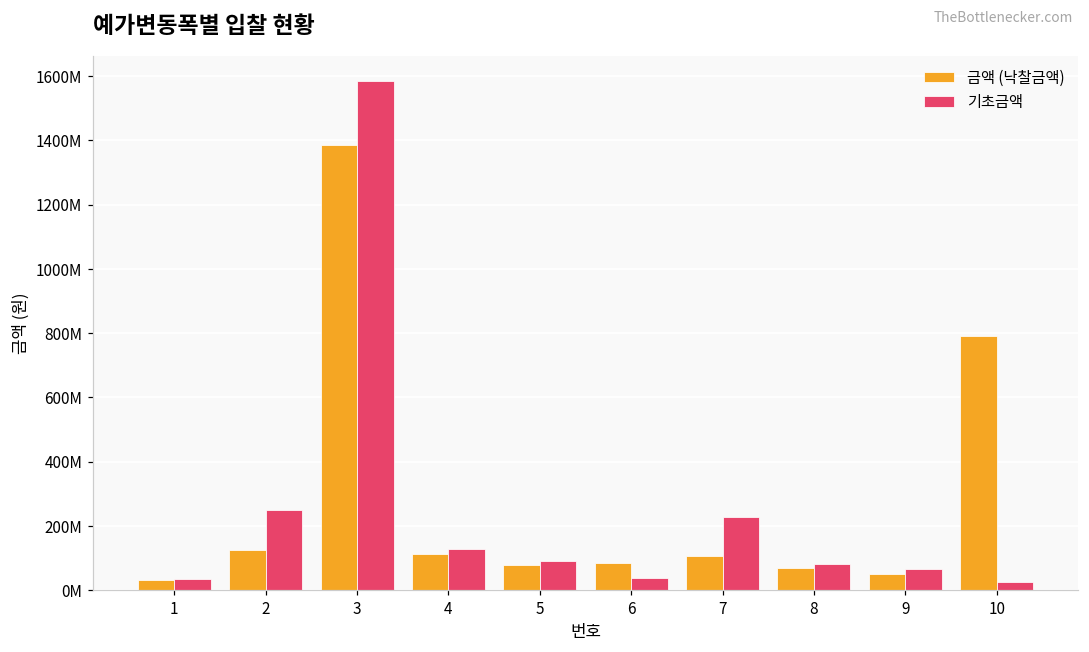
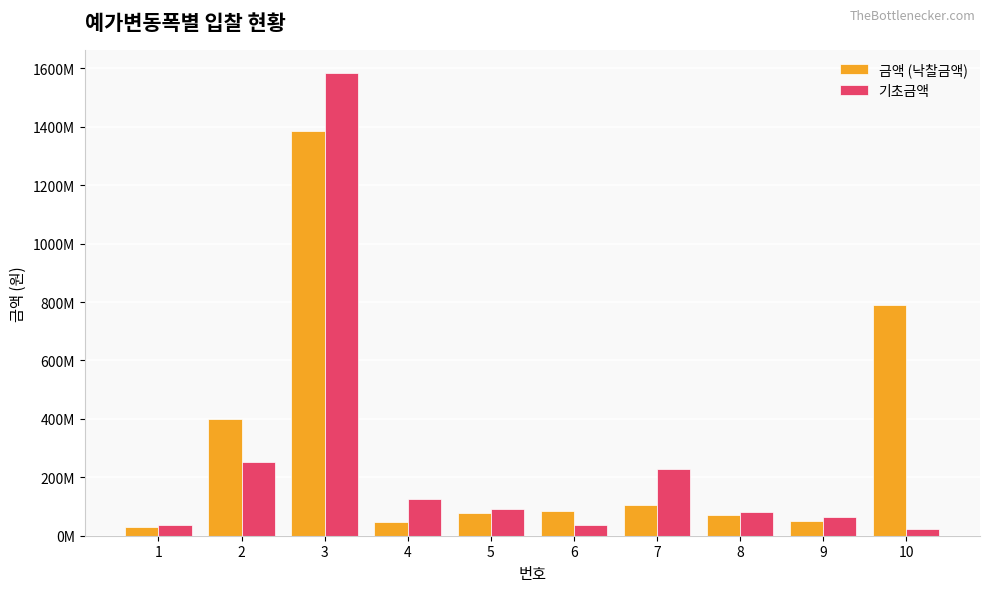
  {
    "금액 (낙찰금액)": {
      "1": 30000000,
-     "2": 120000000,
+     "2": 400000000,
      "3": 1380000000,
-     "4": 110000000,
+     "4": 50000000,
      "5": 80000000,
      "6": 80000000,
      "7": 110000000,
      "8": 70000000,
      "9": 50000000,
      "10": 790000000
    },
    "기초금액": {
      "1": 40000000,
      "2": 250000000,
      "3": 1580000000,
      "4": 130000000,
      "5": 90000000,
      "6": 40000000,
      "7": 230000000,
      "8": 80000000,
      "9": 70000000,
      "10": 20000000
    }
  }
